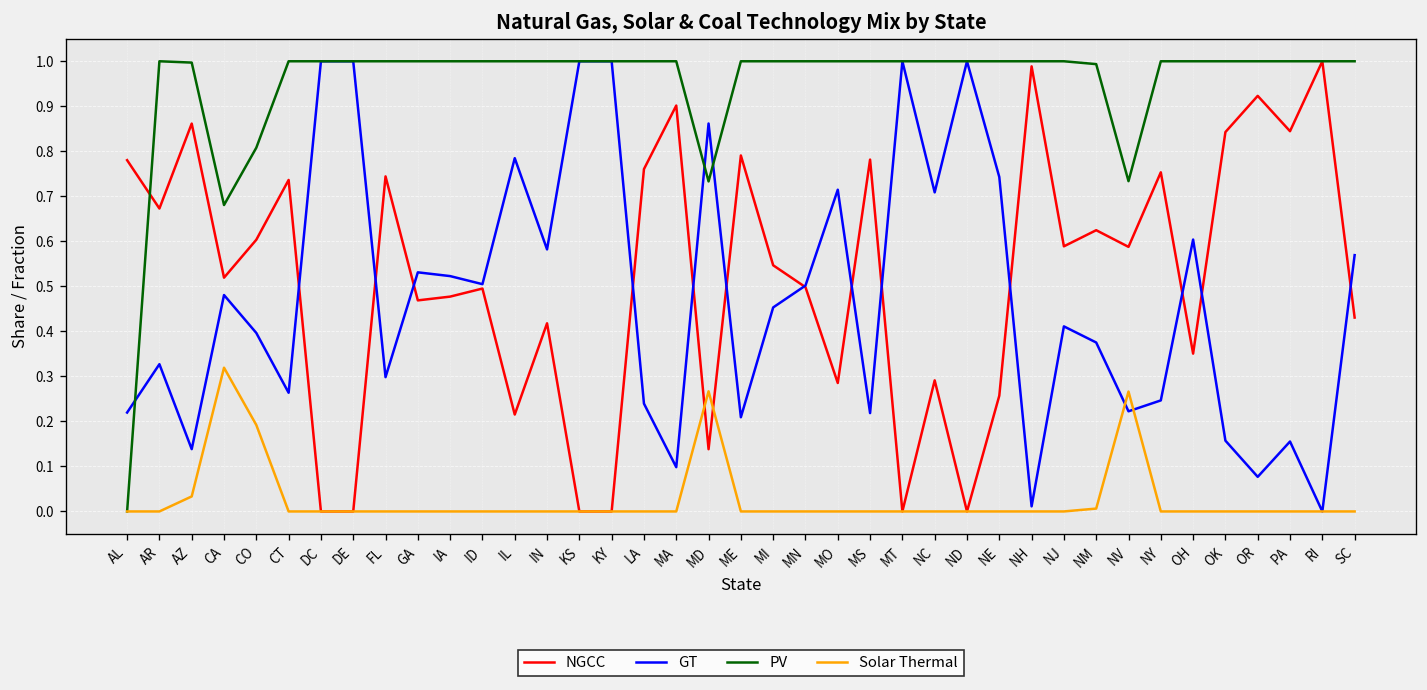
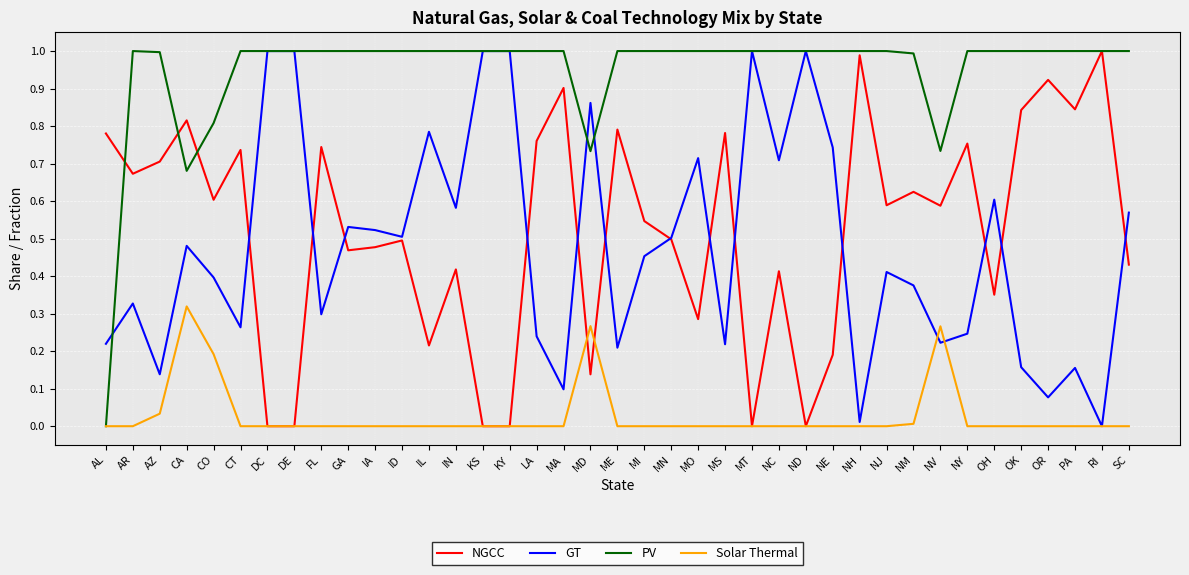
  {
    "NGCC": {
      "AL": 0.78,
      "AR": 0.67,
-     "AZ": 0.86,
-     "CA": 0.52,
+     "AZ": 0.71,
+     "CA": 0.82,
      "CO": 0.60,
      "CT": 0.74,
      "FL": 0.74,
      "GA": 0.47,
      "IA": 0.48,
      "ID": 0.50,
      "IL": 0.22,
      "IN": 0.42,
      "LA": 0.76,
      "MA": 0.90,
      "MD": 0.14,
      "ME": 0.79,
      "MI": 0.55,
      "MO": 0.29,
      "MS": 0.78,
-     "NC": 0.29,
-     "NE": 0.26,
+     "NC": 0.41,
+     "NE": 0.19,
      "NH": 0.99,
      "NJ": 0.59,
      "NM": 0.62,
      "NV": 0.59,
      "NY": 0.75,
      "OH": 0.35,
      "OK": 0.84,
      "OR": 0.92,
      "PA": 0.84,
      "SC": 0.43
    },
    "GT": {
      "AL": 0.22,
      "AR": 0.33,
      "AZ": 0.14,
      "CA": 0.48,
      "CO": 0.40,
      "CT": 0.26,
      "FL": 0.30,
      "GA": 0.53,
      "IA": 0.52,
      "ID": 0.50,
      "IL": 0.78,
      "IN": 0.58,
      "LA": 0.24,
      "MA": 0.10,
      "MD": 0.86,
      "ME": 0.21,
      "MI": 0.45,
      "MO": 0.71,
      "MS": 0.22,
      "NC": 0.71,
      "NE": 0.74,
      "NH": 0.01,
      "NJ": 0.41,
      "NM": 0.38,
      "NV": 0.22,
      "NY": 0.25,
      "OH": 0.60,
      "OK": 0.16,
      "OR": 0.08,
      "PA": 0.16,
      "SC": 0.57
    },
    "PV": {
      "AR": 1.00,
      "AZ": 1.00,
      "CA": 0.68,
      "CO": 0.81,
      "CT": 1.00,
      "FL": 1.00,
      "GA": 1.00,
      "IA": 1.00,
      "ID": 1.00,
      "IL": 1.00,
      "IN": 1.00,
      "LA": 1.00,
      "MA": 1.00,
      "MD": 0.73,
      "ME": 1.00,
      "MI": 1.00,
      "MN": 1.00,
      "MO": 1.00,
      "MS": 1.00,
      "NC": 1.00,
      "NE": 1.00,
      "NH": 1.00,
      "NJ": 1.00,
      "NM": 0.99,
      "NV": 0.73,
      "NY": 1.00,
      "OH": 1.00,
      "OK": 1.00,
      "OR": 1.00,
      "PA": 1.00,
      "SC": 1.00
    },
    "Solar Thermal": {
      "AR": 0.00,
      "AZ": 0.03,
      "CA": 0.32,
      "CO": 0.19,
      "CT": 0.00,
      "FL": 0.00,
      "GA": 0.00,
      "IA": 0.00,
      "ID": 0.00,
      "IL": 0.00,
      "IN": 0.00,
      "LA": 0.00,
      "MA": 0.00,
      "MD": 0.27,
      "ME": 0.00,
      "MI": 0.00,
      "MN": 0.00,
      "MO": 0.00,
      "MS": 0.00,
      "NC": 0.00,
      "NE": 0.00,
      "NH": 0.00,
      "NJ": 0.00,
      "NM": 0.01,
      "NV": 0.27,
      "NY": 0.00,
      "OH": 0.00,
      "OK": 0.00,
      "OR": 0.00,
      "PA": 0.00,
      "SC": 0.00
    }
  }
